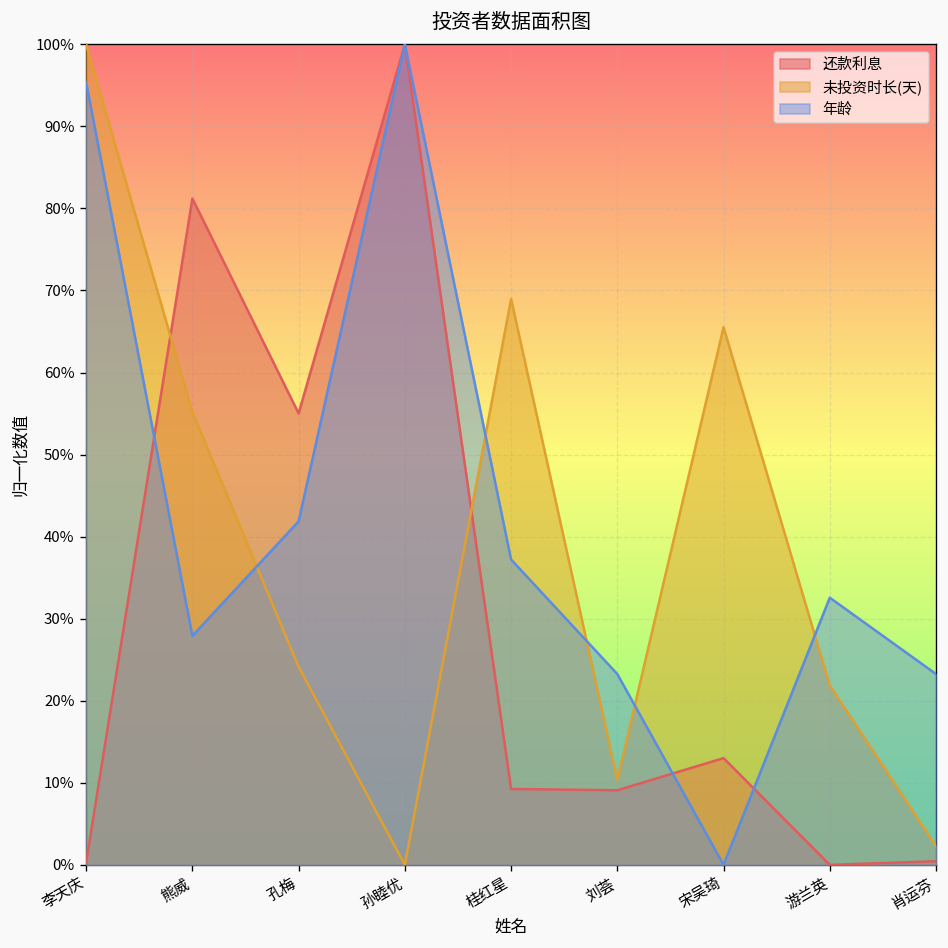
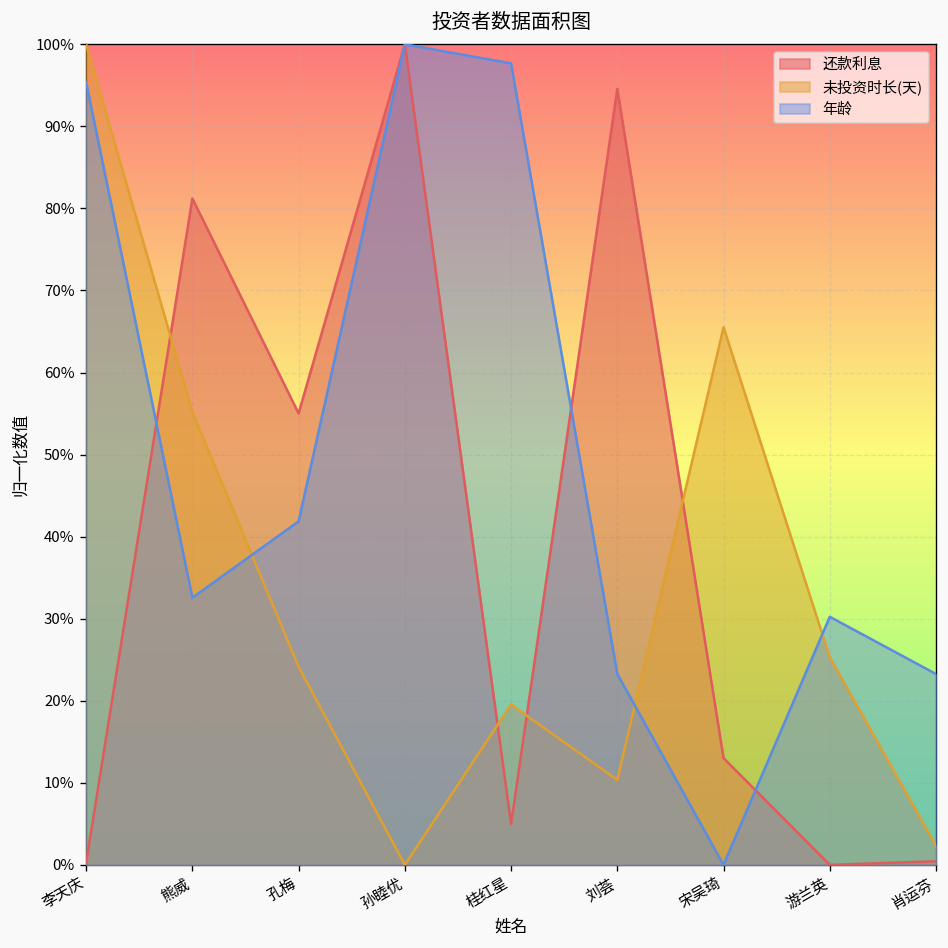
  {
    "还款利息": {
      "李天庆": "0%",
      "熊威": "81%",
      "孔梅": "55%",
-     "桂红星": "9%",
-     "刘荟": "9%",
+     "桂红星": "5%",
+     "刘荟": "95%",
      "宋吴琦": "13%",
      "游兰英": "0%",
      "肖运芬": "0%"
    },
    "未投资时长(天)": {
      "李天庆": "100%",
      "熊威": "55%",
      "孔梅": "24%",
      "孙睦优": "0%",
-     "桂红星": "69%",
+     "桂红星": "20%",
      "刘荟": "10%",
      "宋吴琦": "66%",
-     "游兰英": "22%",
+     "游兰英": "25%",
      "肖运芬": "2%"
    },
    "年龄": {
      "李天庆": "95%",
-     "熊威": "28%",
+     "熊威": "33%",
      "孔梅": "42%",
-     "桂红星": "37%",
+     "桂红星": "98%",
      "刘荟": "23%",
      "宋吴琦": "0%",
-     "游兰英": "33%",
+     "游兰英": "30%",
      "肖运芬": "23%"
    }
  }
